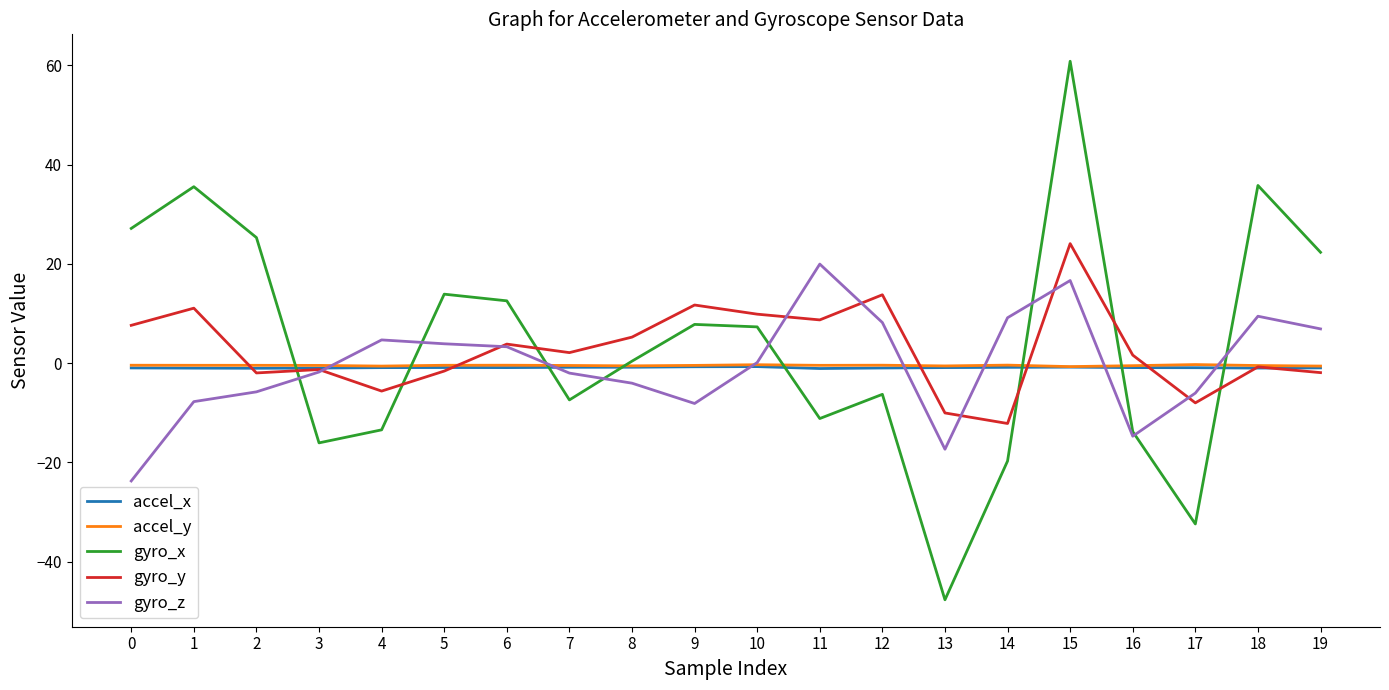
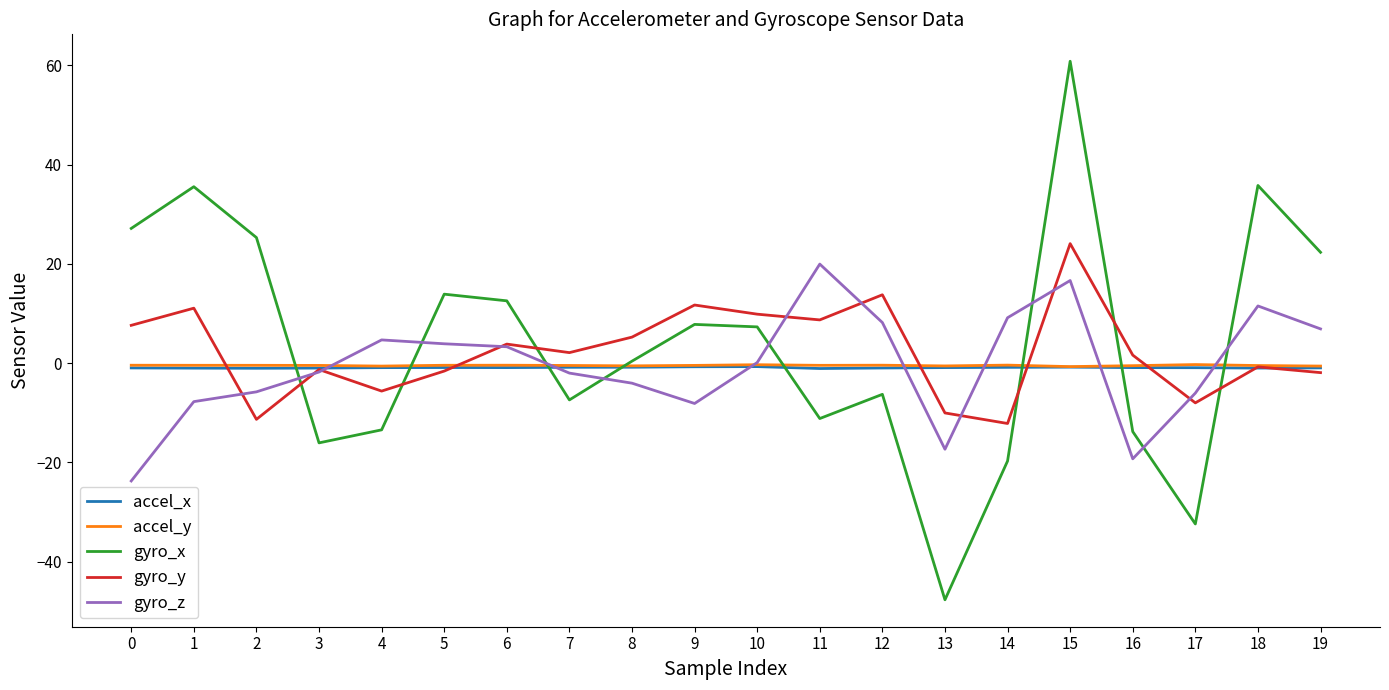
  {
    "accel_x": {
      "0": -1,
      "1": -1,
      "2": -1,
      "11": -1,
      "12": -1,
      "17": -1
    },
    "accel_y": {
      "0": 0,
      "1": 0,
      "2": 0,
      "3": 0,
      "11": 0,
      "12": 0,
      "17": 0
    },
    "gyro_x": {
      "0": 27,
      "1": 36,
      "2": 25,
      "3": -16,
      "4": -13,
      "5": 14,
      "6": 13,
      "7": -7,
      "8": 0,
      "9": 8,
      "10": 7,
      "11": -11,
      "12": -6,
      "13": -48,
      "14": -20,
      "15": 61,
      "16": -14,
      "17": -32,
      "18": 36,
      "19": 22
    },
    "gyro_y": {
      "0": 8,
      "1": 11,
-     "2": -2,
+     "2": -11,
      "4": -6,
      "5": -2,
      "6": 4,
      "7": 2,
      "8": 5,
      "9": 12,
      "10": 10,
      "11": 9,
      "12": 14,
      "13": -10,
      "14": -12,
      "15": 24,
      "16": 2,
      "17": -8,
      "19": -2
    },
    "gyro_z": {
      "0": -24,
      "1": -8,
      "2": -6,
      "4": 5,
      "5": 4,
      "6": 3,
      "7": -2,
      "8": -4,
      "9": -8,
      "11": 20,
      "12": 8,
      "13": -17,
      "14": 9,
      "15": 17,
-     "16": -15,
+     "16": -19,
      "17": -6,
-     "18": 9,
+     "18": 12,
      "19": 7
    }
  }
